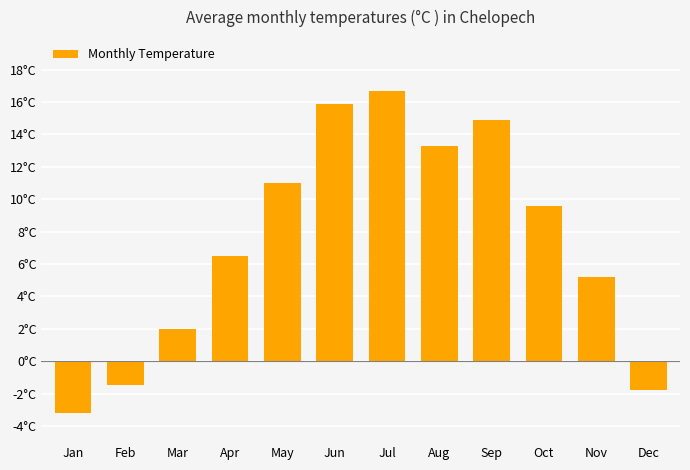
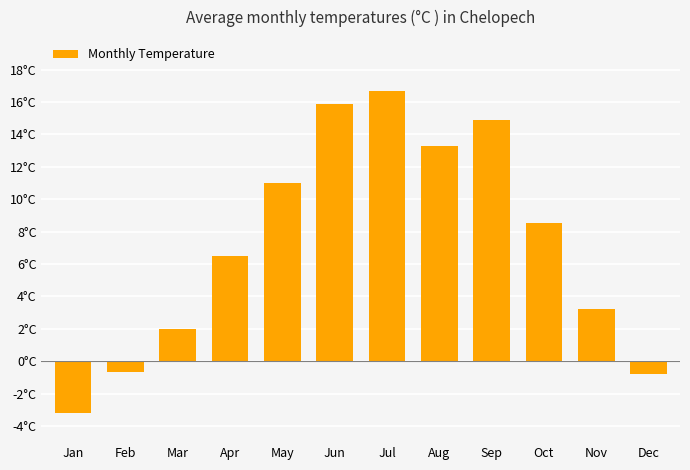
  {
    "Jan": "-3.2°C",
-   "Feb": "-1.5°C",
+   "Feb": "-0.7°C",
    "Mar": "2.0°C",
    "Apr": "6.5°C",
    "May": "11.0°C",
    "Jun": "15.9°C",
    "Jul": "16.7°C",
    "Aug": "13.3°C",
    "Sep": "14.9°C",
-   "Oct": "9.6°C",
-   "Nov": "5.2°C",
-   "Dec": "-1.8°C"
+   "Oct": "8.5°C",
+   "Nov": "3.2°C",
+   "Dec": "-0.8°C"
  }
